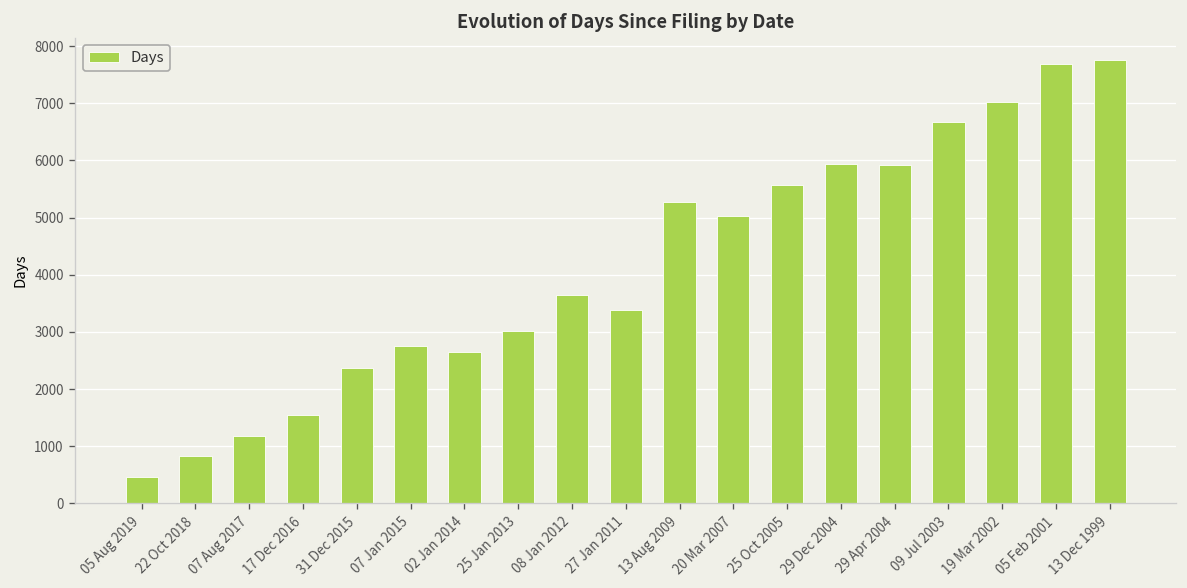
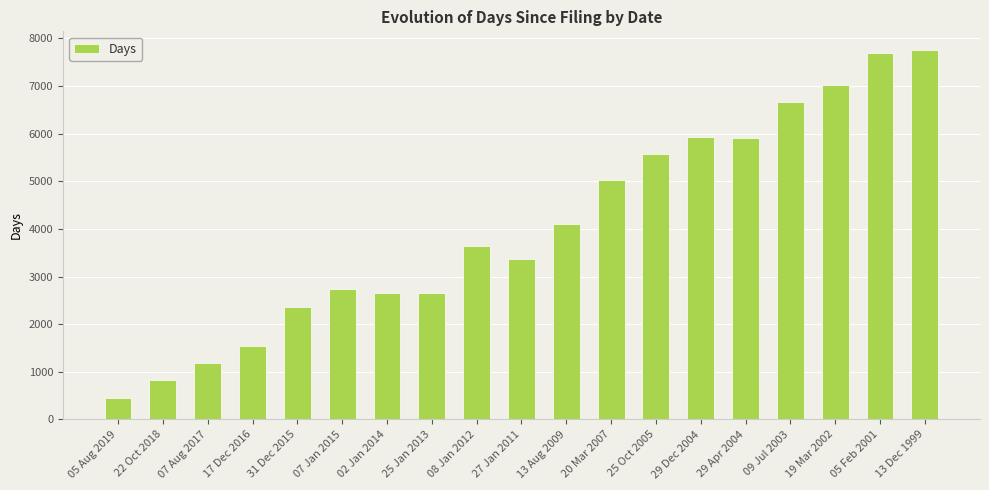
  {
    "05 Aug 2019": 500,
    "22 Oct 2018": 800,
    "07 Aug 2017": 1200,
    "17 Dec 2016": 1600,
    "31 Dec 2015": 2400,
    "07 Jan 2015": 2700,
    "02 Jan 2014": 2600,
-   "25 Jan 2013": 3000,
+   "25 Jan 2013": 2700,
    "08 Jan 2012": 3600,
    "27 Jan 2011": 3400,
-   "13 Aug 2009": 5300,
+   "13 Aug 2009": 4100,
    "20 Mar 2007": 5000,
    "25 Oct 2005": 5600,
    "29 Dec 2004": 5900,
    "29 Apr 2004": 5900,
    "09 Jul 2003": 6700,
    "19 Mar 2002": 7000,
    "05 Feb 2001": 7700,
    "13 Dec 1999": 7800
  }
